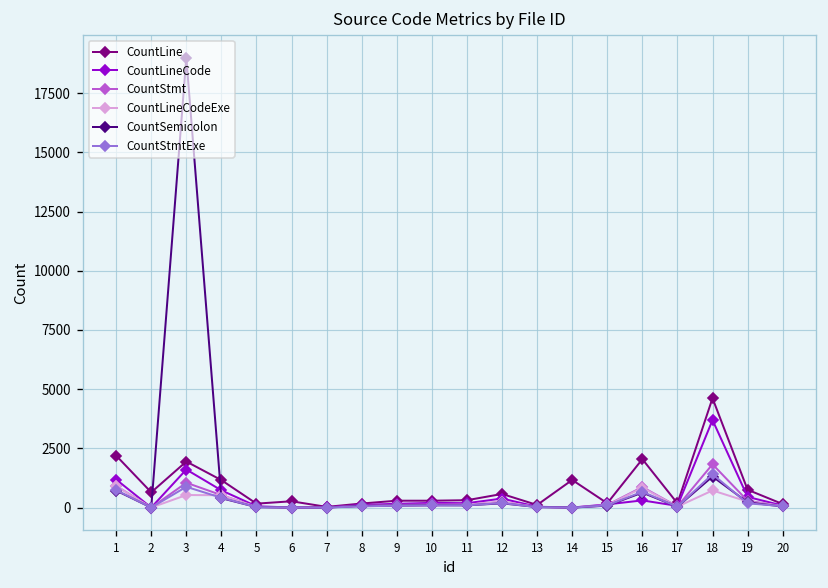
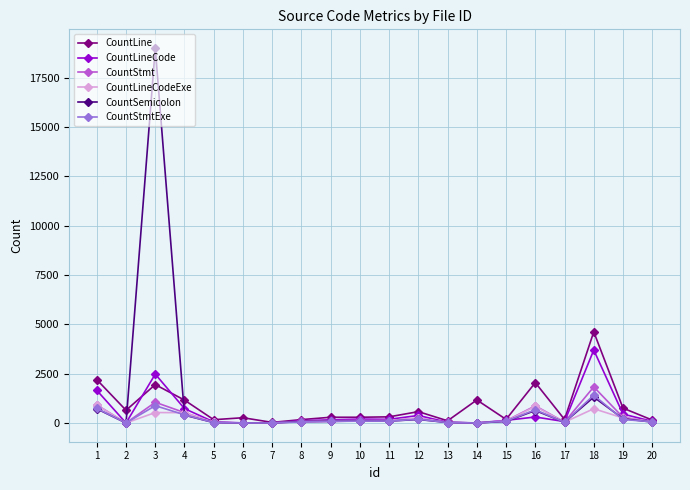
  {
    "CountLineCode": {
-     "1": 1200,
-     "3": 1600,
+     "1": 1700,
+     "3": 2500,
      "4": 700,
      "12": 400,
      "16": 300,
      "18": 3700,
      "19": 500
    },
    "CountLineCodeExe": {
      "3": 500,
      "18": 700
    }
  }
